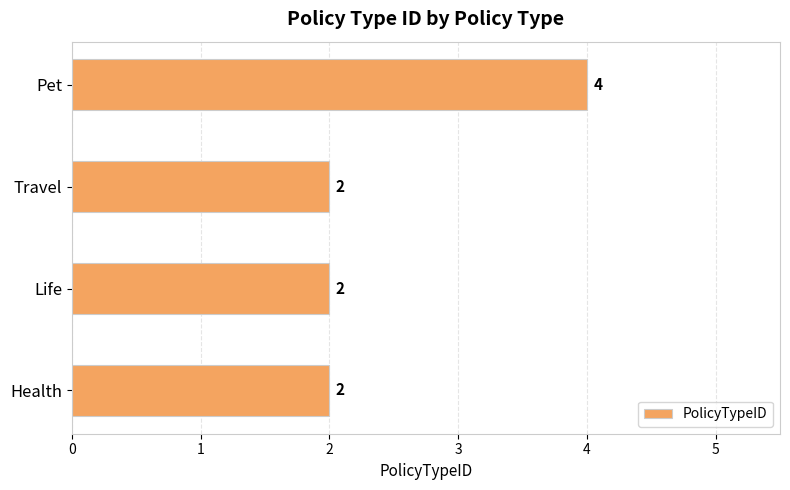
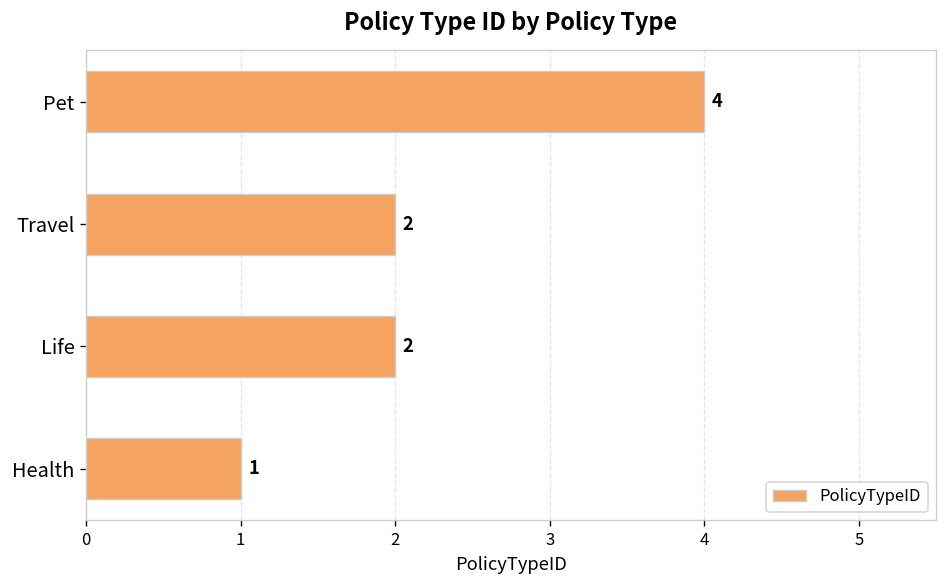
  {
    "Pet": 4,
    "Travel": 2,
    "Life": 2,
-   "Health": 2
+   "Health": 1
  }
